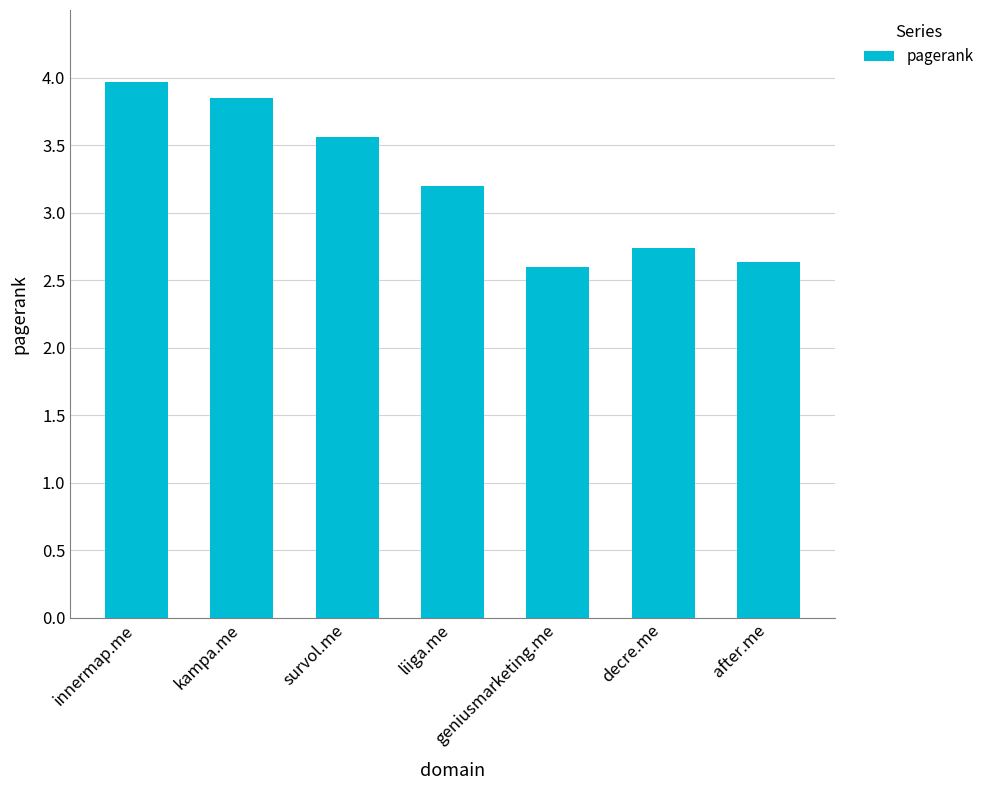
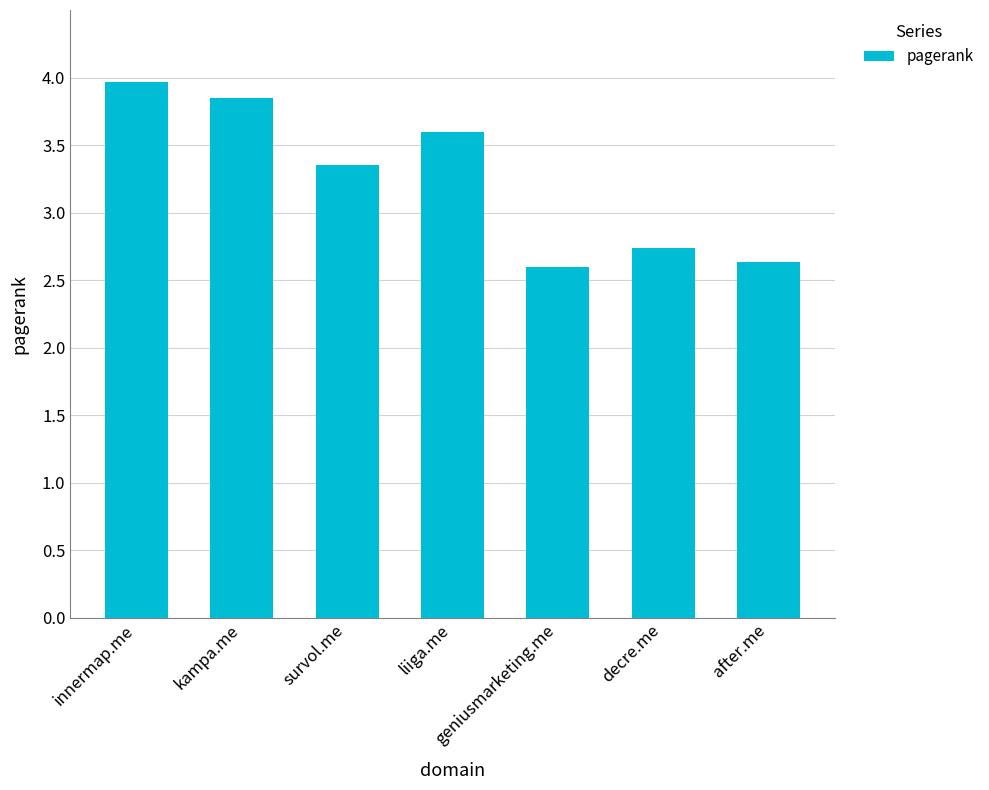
  {
    "innermap.me": 3.97,
    "kampa.me": 3.85,
-   "survol.me": 3.56,
-   "liiga.me": 3.2,
+   "survol.me": 3.35,
+   "liiga.me": 3.6,
    "geniusmarketing.me": 2.60,
    "decre.me": 2.74,
    "after.me": 2.63
  }
